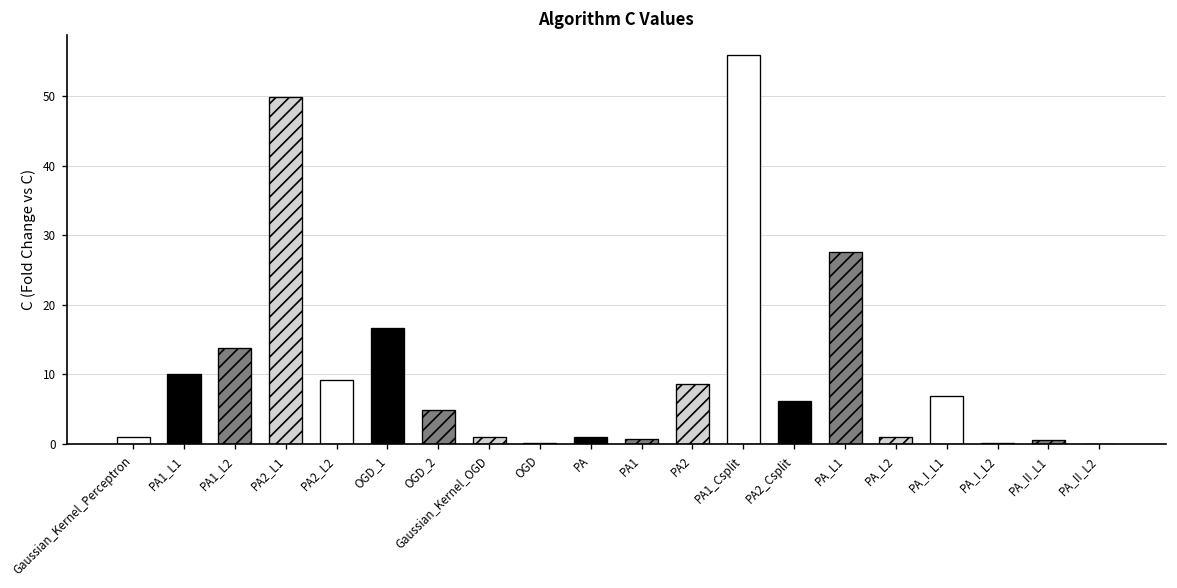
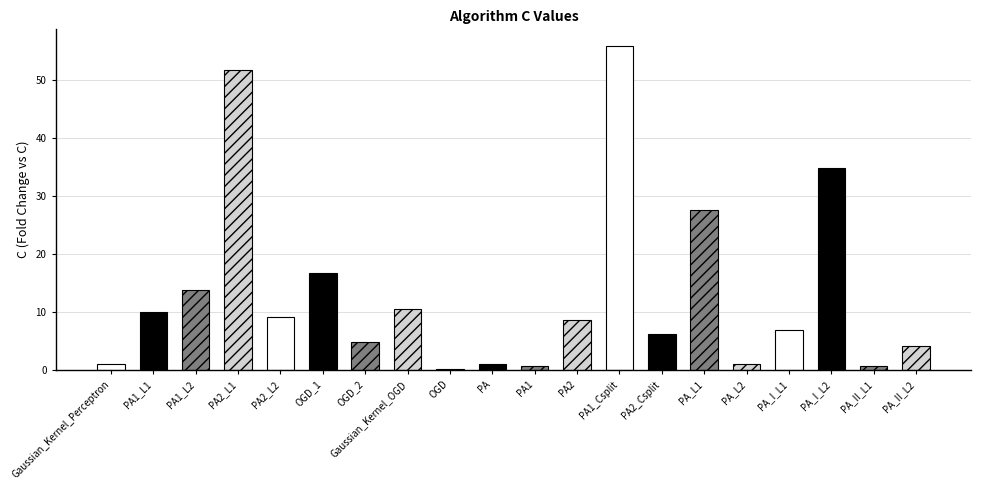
  {
    "Gaussian_Kernel_Perceptron": 1,
    "PA1_L1": 10,
    "PA1_L2": 14,
-   "PA2_L1": 50,
+   "PA2_L1": 52,
    "PA2_L2": 9,
    "OGD_1": 17,
    "OGD_2": 5,
-   "Gaussian_Kernel_OGD": 1,
+   "Gaussian_Kernel_OGD": 11,
    "PA": 1,
    "PA1": 1,
    "PA2": 9,
    "PA1_Csplit": 56,
    "PA2_Csplit": 6,
    "PA_L1": 28,
    "PA_L2": 1,
    "PA_I_L1": 7,
-   "PA_I_L2": 0,
+   "PA_I_L2": 35,
    "PA_II_L1": 1,
-   "PA_II_L2": 0
+   "PA_II_L2": 4
  }
